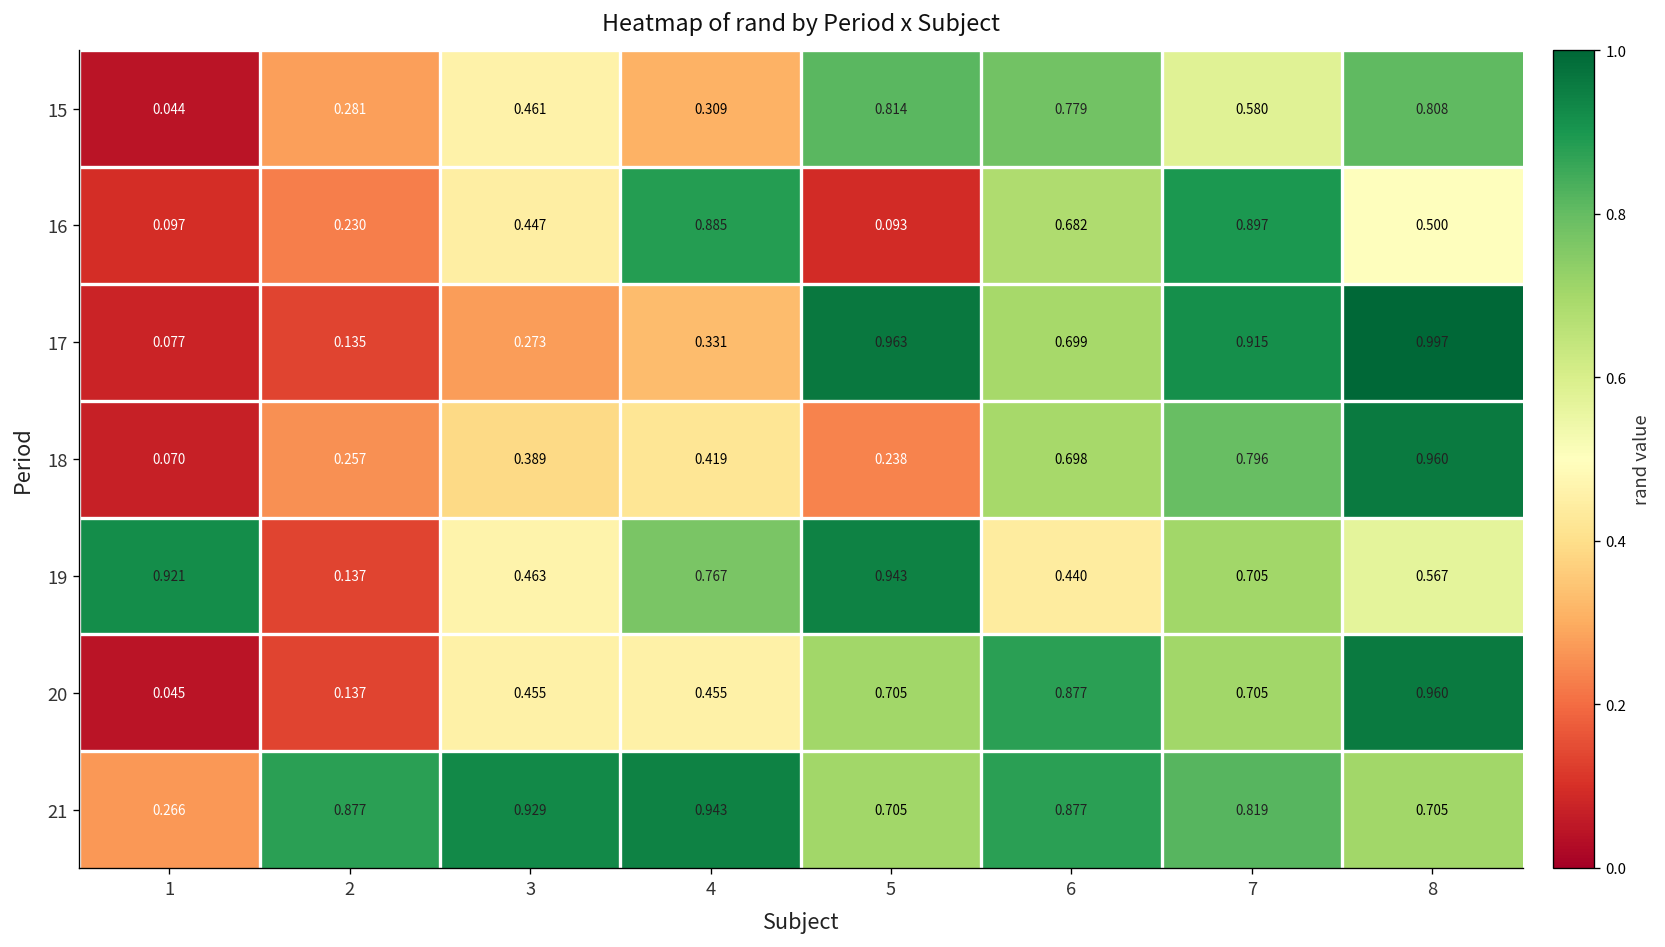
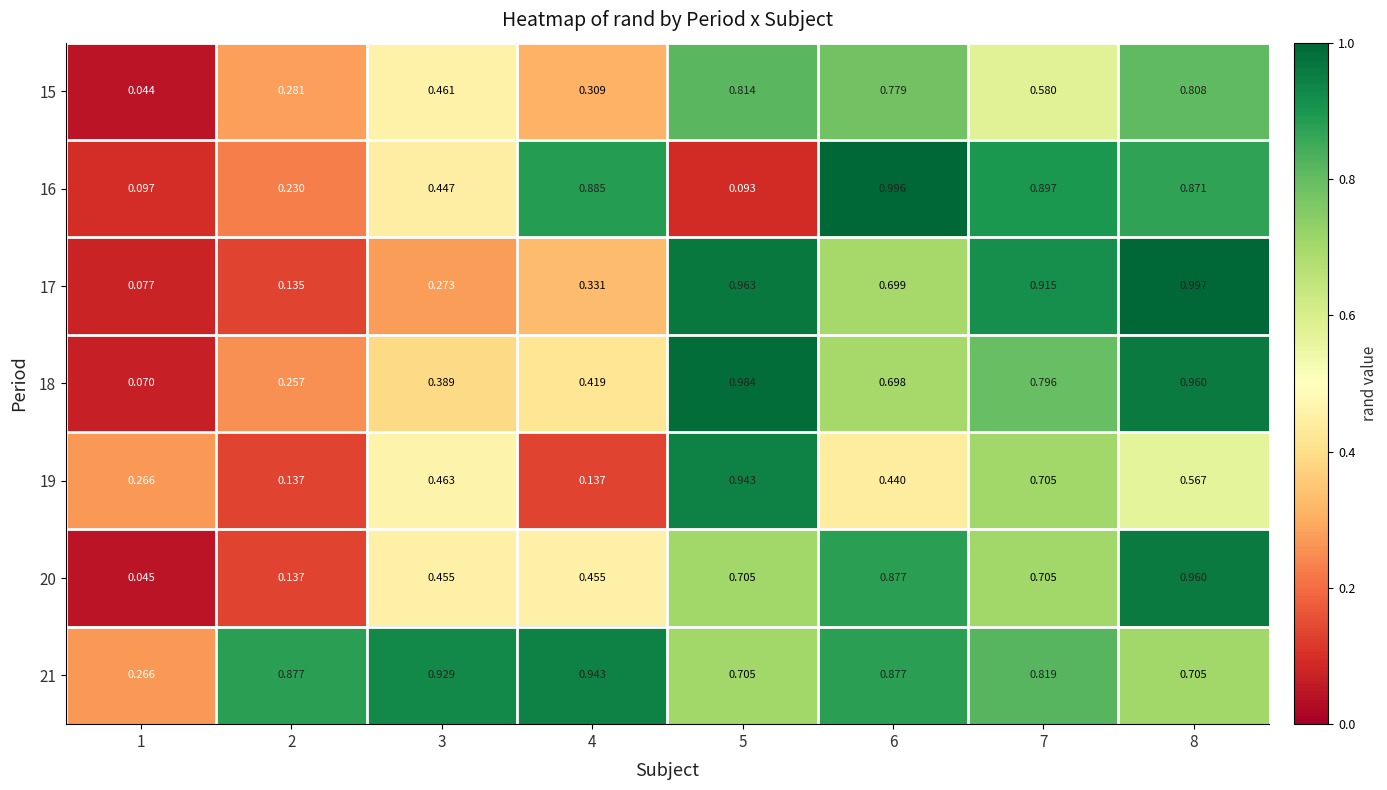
  {
    "15": {
      "1": 0.044,
      "2": 0.281,
      "3": 0.461,
      "4": 0.309,
      "5": 0.814,
      "6": 0.779,
      "7": 0.580,
      "8": 0.808
    },
    "16": {
      "1": 0.097,
      "2": 0.230,
      "3": 0.447,
      "4": 0.885,
      "5": 0.093,
-     "6": 0.682,
+     "6": 0.996,
      "7": 0.897,
-     "8": 0.500
+     "8": 0.871
    },
    "17": {
      "1": 0.077,
      "2": 0.135,
      "3": 0.273,
      "4": 0.331,
      "5": 0.963,
      "6": 0.699,
      "7": 0.915,
      "8": 0.997
    },
    "18": {
      "1": 0.070,
      "2": 0.257,
      "3": 0.389,
      "4": 0.419,
-     "5": 0.238,
+     "5": 0.984,
      "6": 0.698,
      "7": 0.796,
      "8": 0.960
    },
    "19": {
-     "1": 0.921,
+     "1": 0.266,
      "2": 0.137,
      "3": 0.463,
-     "4": 0.767,
+     "4": 0.137,
      "5": 0.943,
      "6": 0.440,
      "7": 0.705,
      "8": 0.567
    },
    "20": {
      "1": 0.045,
      "2": 0.137,
      "3": 0.455,
      "4": 0.455,
      "5": 0.705,
      "6": 0.877,
      "7": 0.705,
      "8": 0.960
    },
    "21": {
      "1": 0.266,
      "2": 0.877,
      "3": 0.929,
      "4": 0.943,
      "5": 0.705,
      "6": 0.877,
      "7": 0.819,
      "8": 0.705
    }
  }
